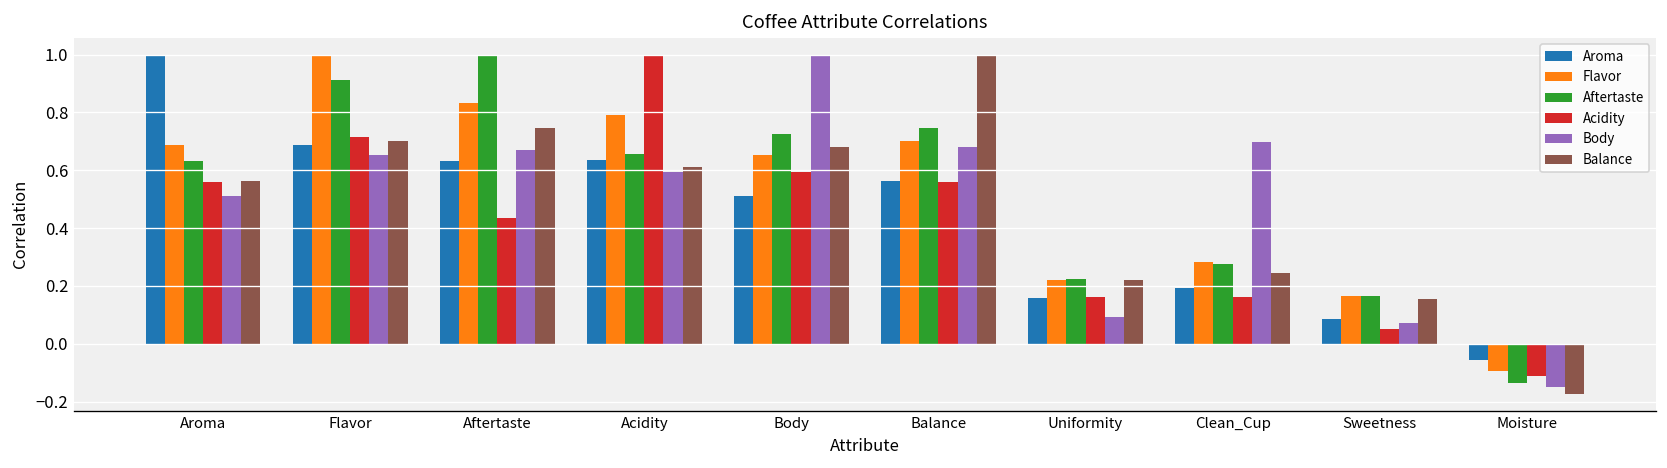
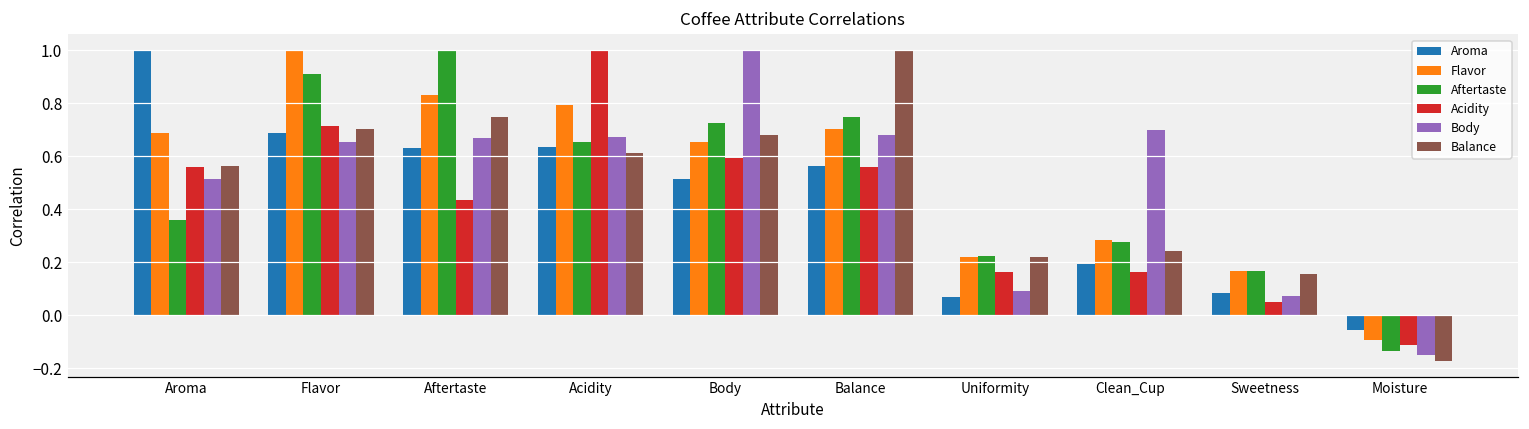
  {
    "Aroma": {
      "Aroma": 1.00,
      "Flavor": 0.69,
      "Aftertaste": 0.63,
      "Acidity": 0.64,
      "Body": 0.51,
      "Balance": 0.56,
-     "Uniformity": 0.16,
+     "Uniformity": 0.07,
      "Clean_Cup": 0.19,
      "Sweetness": 0.08,
      "Moisture": -0.06
    },
    "Flavor": {
      "Aroma": 0.69,
      "Flavor": 1.00,
      "Aftertaste": 0.83,
      "Acidity": 0.79,
      "Body": 0.65,
      "Balance": 0.70,
      "Uniformity": 0.22,
      "Clean_Cup": 0.28,
      "Sweetness": 0.17,
      "Moisture": -0.09
    },
    "Aftertaste": {
-     "Aroma": 0.63,
+     "Aroma": 0.36,
      "Flavor": 0.91,
      "Aftertaste": 1.00,
      "Acidity": 0.65,
      "Body": 0.72,
      "Balance": 0.75,
      "Uniformity": 0.22,
      "Clean_Cup": 0.27,
      "Sweetness": 0.17,
      "Moisture": -0.14
    },
    "Acidity": {
      "Aroma": 0.56,
      "Flavor": 0.71,
      "Aftertaste": 0.43,
      "Acidity": 1.00,
      "Body": 0.59,
      "Balance": 0.56,
      "Uniformity": 0.16,
      "Clean_Cup": 0.16,
      "Sweetness": 0.05,
      "Moisture": -0.11
    },
    "Body": {
      "Aroma": 0.51,
      "Flavor": 0.65,
      "Aftertaste": 0.67,
-     "Acidity": 0.59,
+     "Acidity": 0.67,
      "Body": 1.00,
      "Balance": 0.68,
      "Uniformity": 0.09,
      "Clean_Cup": 0.70,
      "Sweetness": 0.07,
      "Moisture": -0.15
    },
    "Balance": {
      "Aroma": 0.56,
      "Flavor": 0.70,
      "Aftertaste": 0.75,
      "Acidity": 0.61,
      "Body": 0.68,
      "Balance": 1.00,
      "Uniformity": 0.22,
      "Clean_Cup": 0.24,
      "Sweetness": 0.15,
      "Moisture": -0.17
    }
  }
